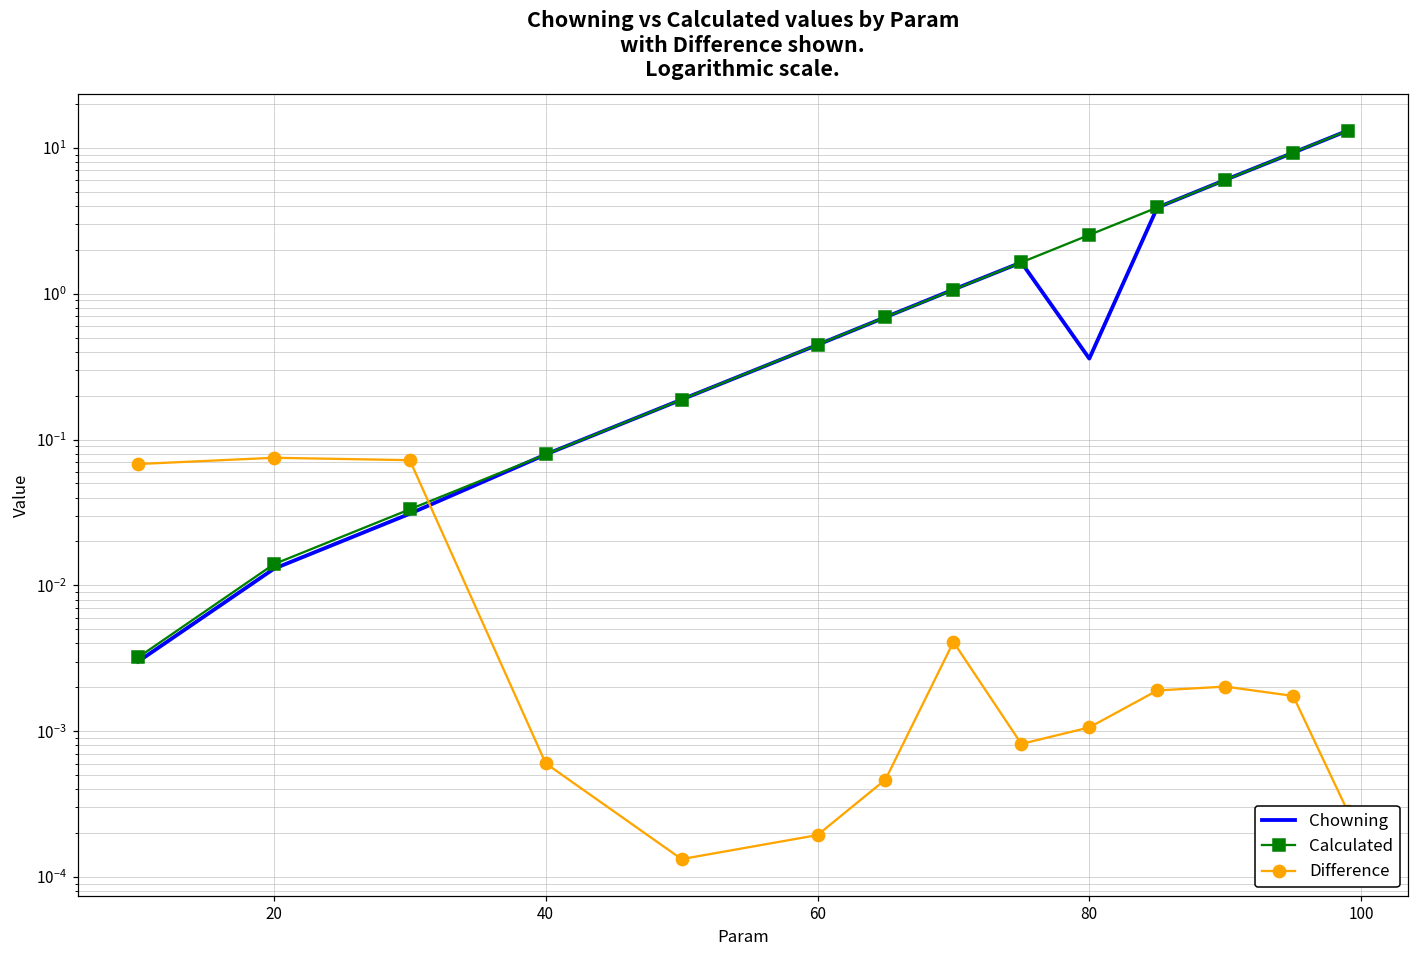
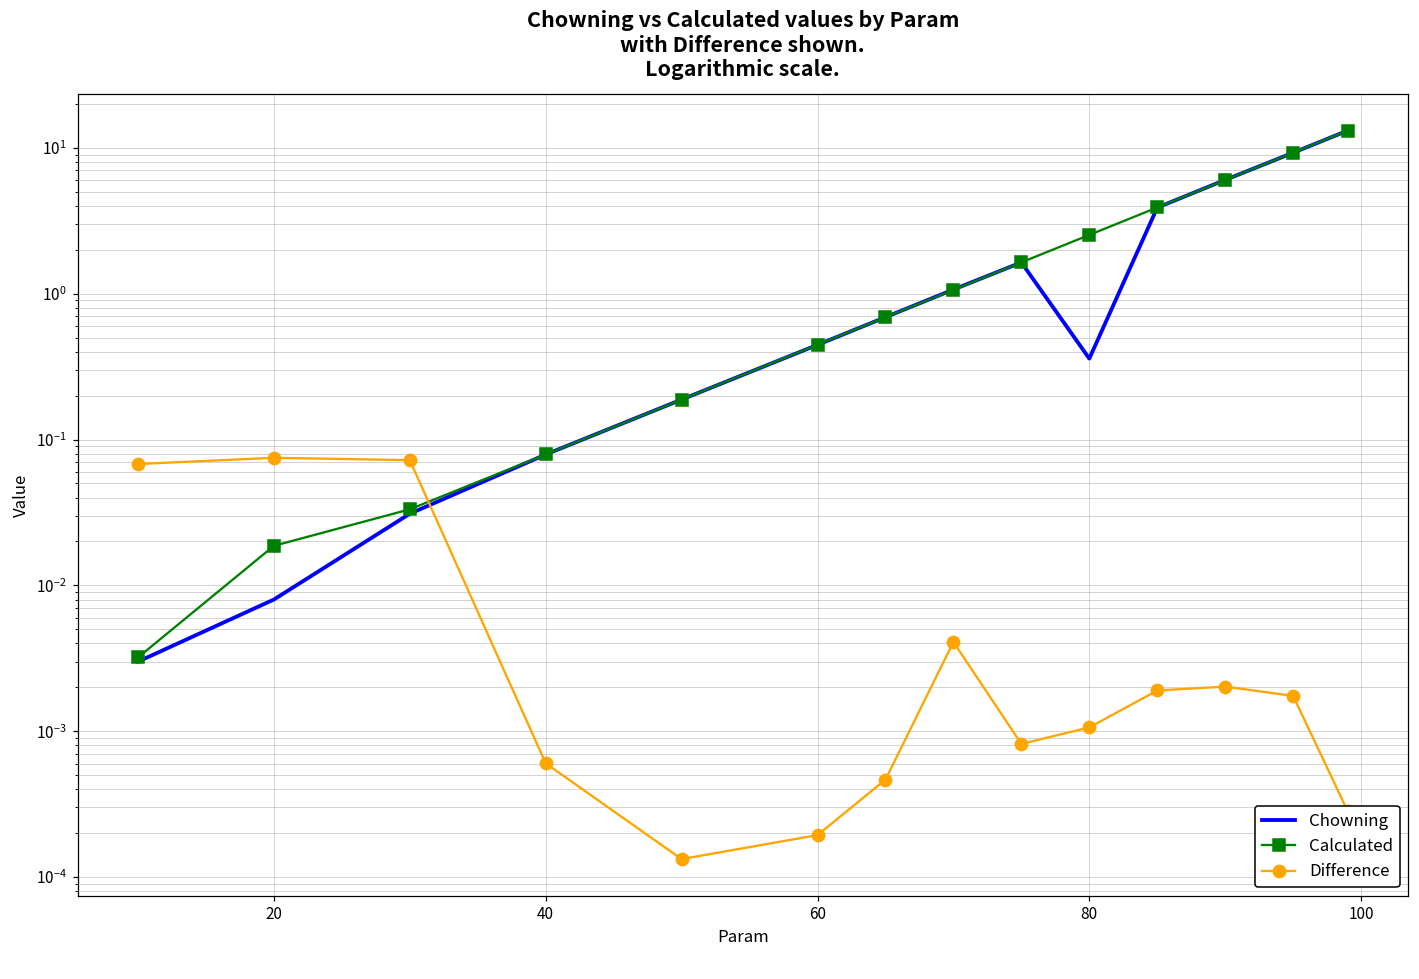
  {
    "Chowning": {
-     "20": 0.013,
+     "20": 0.008,
      "80": 0.36
    },
    "Calculated": {
-     "20": 0.014,
+     "20": 0.019,
      "80": 2.5
    },
    "Difference": {
      "20": 0.08,
      "40": 0.0006,
      "60": 0.00019,
      "80": 0.0011
    }
  }
